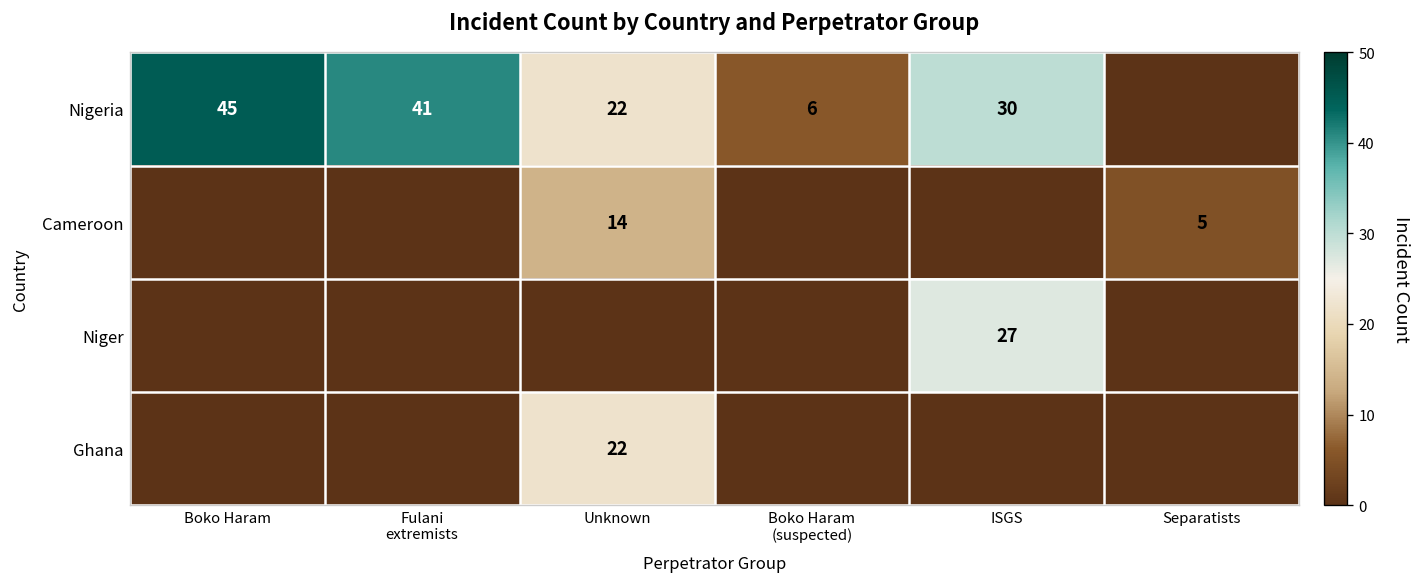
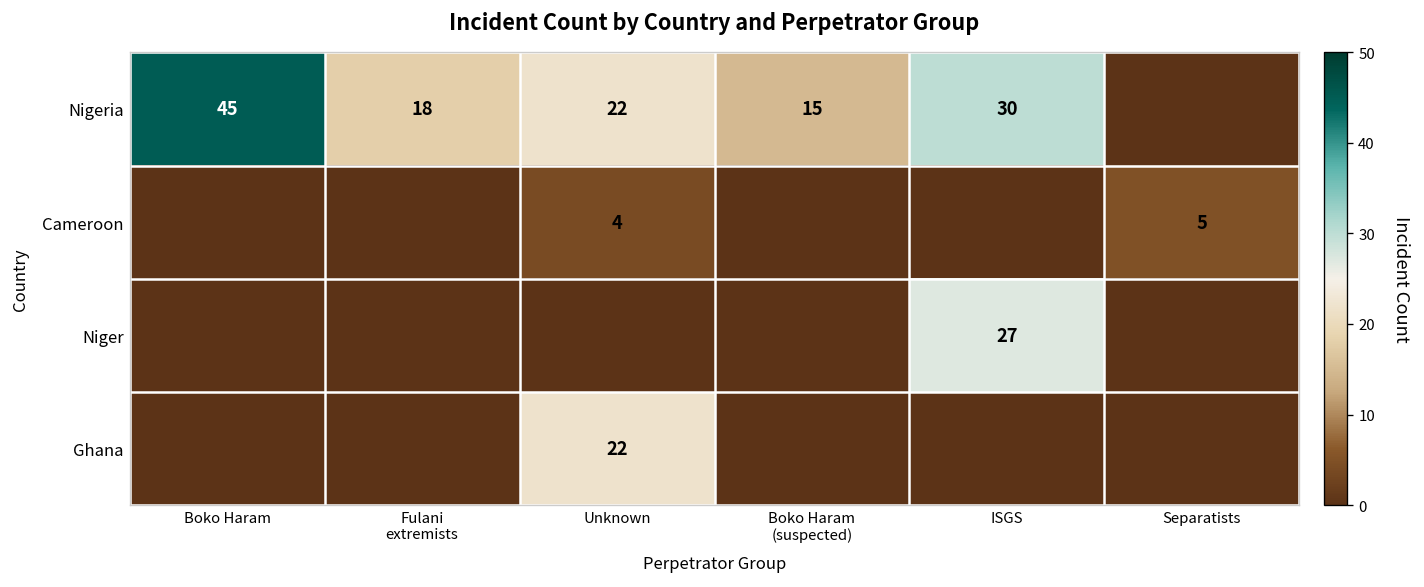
  {
    "Nigeria": {
      "Boko Haram": 45,
-     "Fulani extremists": 41,
+     "Fulani extremists": 18,
      "Unknown": 22,
-     "Boko Haram (suspected)": 6,
+     "Boko Haram (suspected)": 15,
      "ISGS": 30
    },
    "Cameroon": {
-     "Unknown": 14,
+     "Unknown": 4,
      "Separatists": 5
    },
    "Niger": {
      "ISGS": 27
    },
    "Ghana": {
      "Unknown": 22
    }
  }
